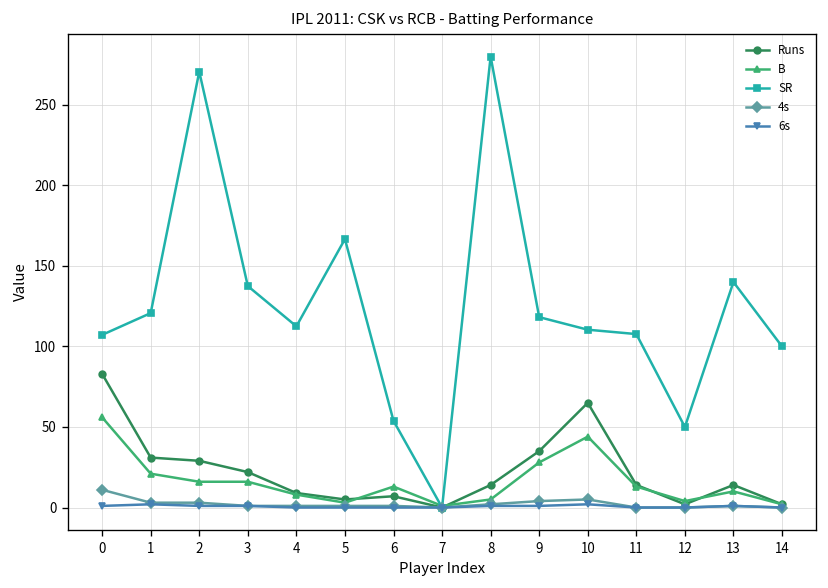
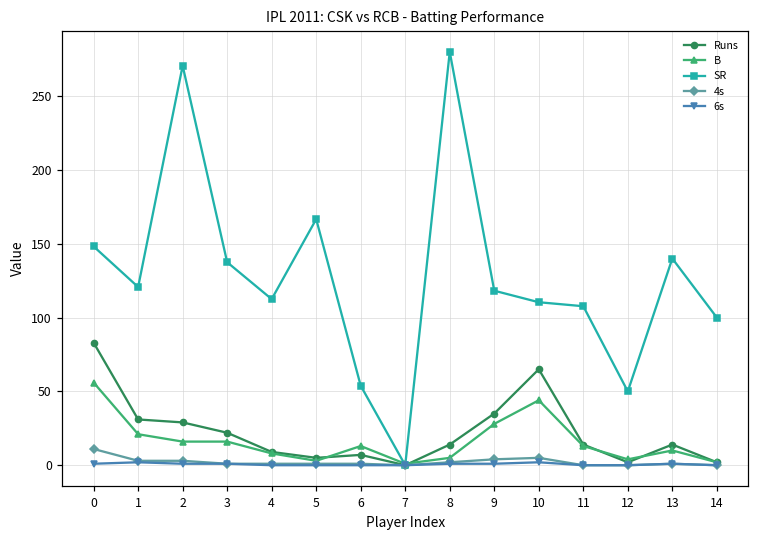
  {
    "SR": {
-     "0": 107,
+     "0": 148,
      "1": 121,
      "2": 271,
      "3": 138,
      "4": 113,
      "5": 167,
      "6": 54,
      "8": 280,
      "9": 118,
      "10": 110,
      "11": 108,
      "12": 50,
      "13": 140,
      "14": 100
    }
  }
